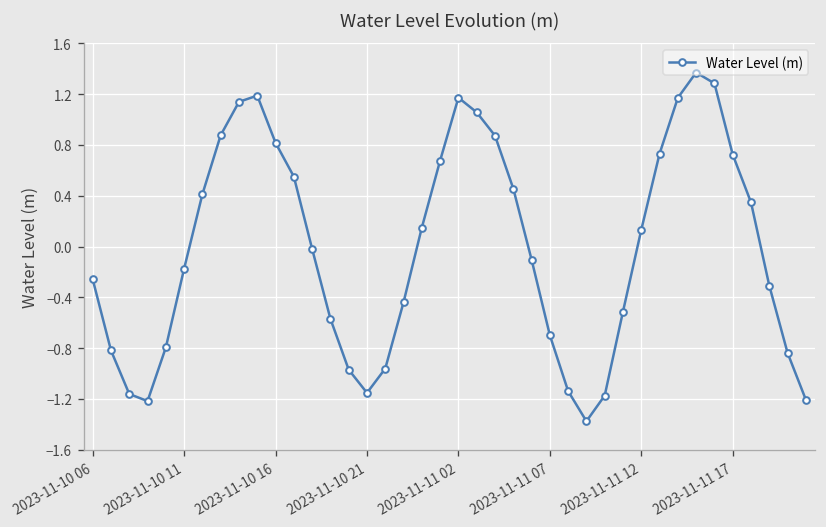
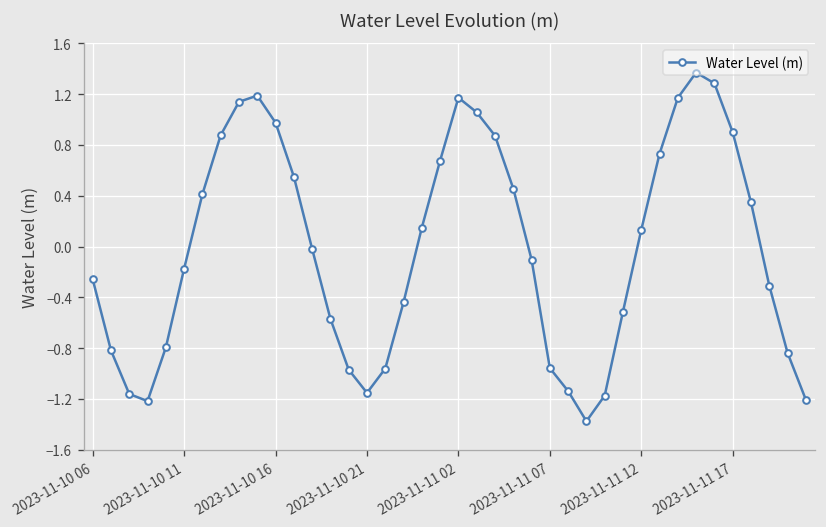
  {
    "2023-11-10 06": -0.26,
    "2023-11-10 11": -0.17,
-   "2023-11-10 16": 0.82,
+   "2023-11-10 16": 0.97,
    "2023-11-10 21": -1.15,
    "2023-11-11 02": 1.17,
-   "2023-11-11 07": -0.70,
+   "2023-11-11 07": -0.96,
    "2023-11-11 12": 0.13,
-   "2023-11-11 17": 0.72
+   "2023-11-11 17": 0.90
  }
